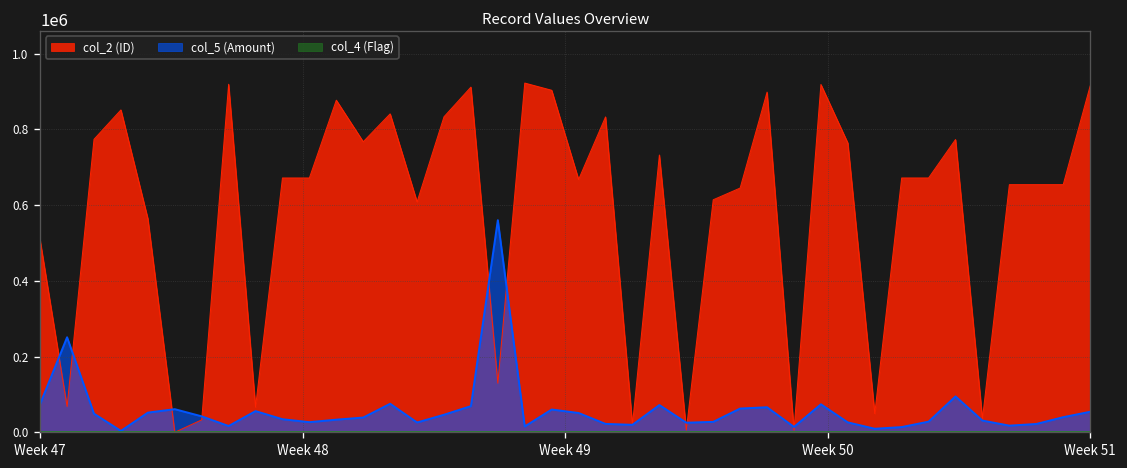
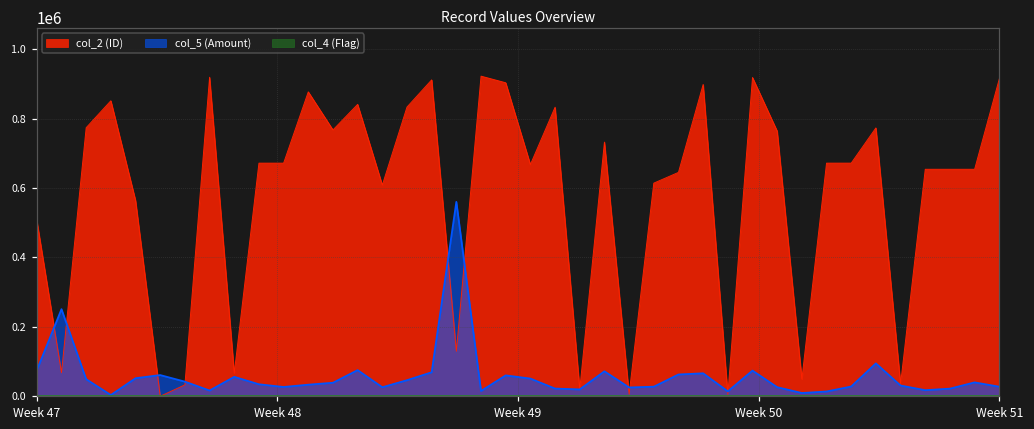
  {
    "col_2 (ID)": {
      "Week 47": 510000,
      "Week 51": 910000
    },
    "col_5 (Amount)": {
      "Week 47": 70000,
-     "Week 51": 50000
+     "Week 51": 30000
    },
    "col_4 (Flag)": {
      "Week 47": 0,
      "Week 51": 0
    }
  }
